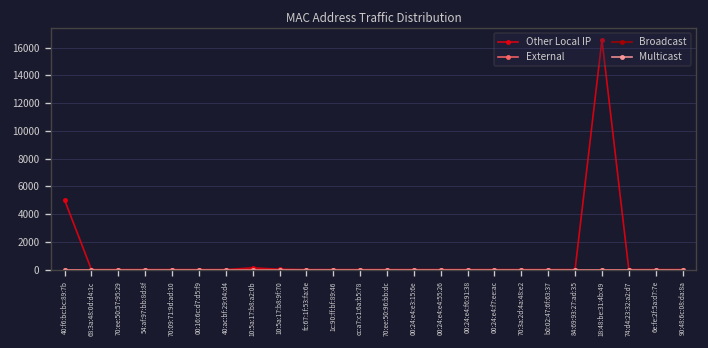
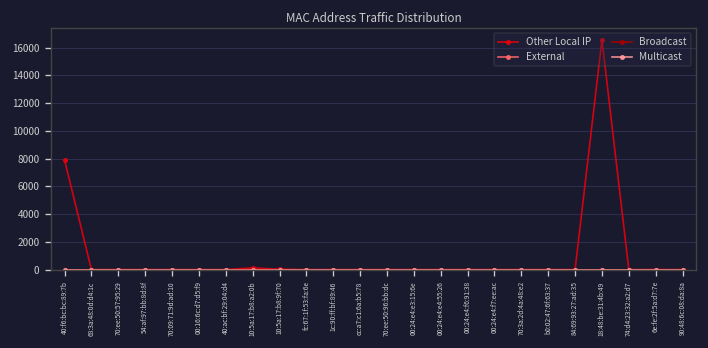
  {
    "Other Local IP": {
-     "40:f6:bc:bc:89:7b": 5000
+     "40:f6:bc:bc:89:7b": 7900
    },
    "Multicast": {
      "40:f6:bc:bc:89:7b": 0,
      "18:48:be:31:4b:49": 0
    }
  }
